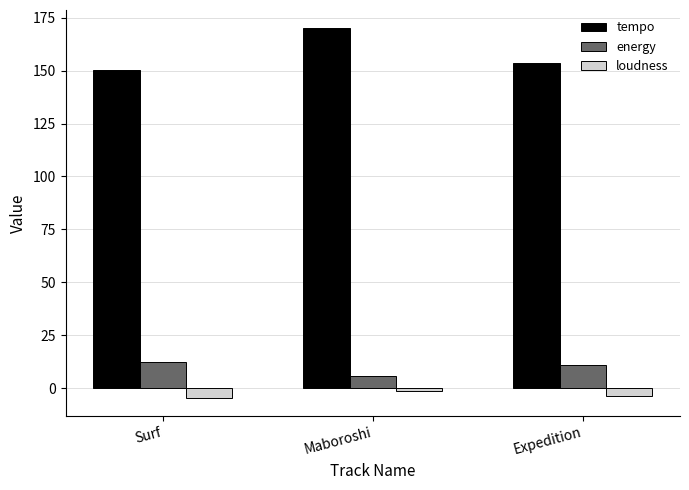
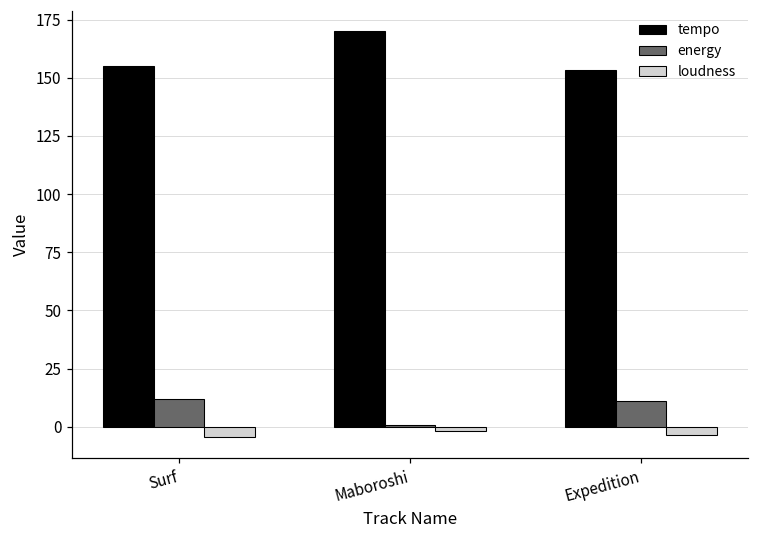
  {
    "tempo": {
-     "Surf": 151,
+     "Surf": 155,
      "Maboroshi": 170,
      "Expedition": 153
    },
    "energy": {
      "Surf": 12,
-     "Maboroshi": 6,
+     "Maboroshi": 1,
      "Expedition": 11
    },
    "loudness": {
      "Surf": -5,
      "Maboroshi": -2,
      "Expedition": -4
    }
  }
